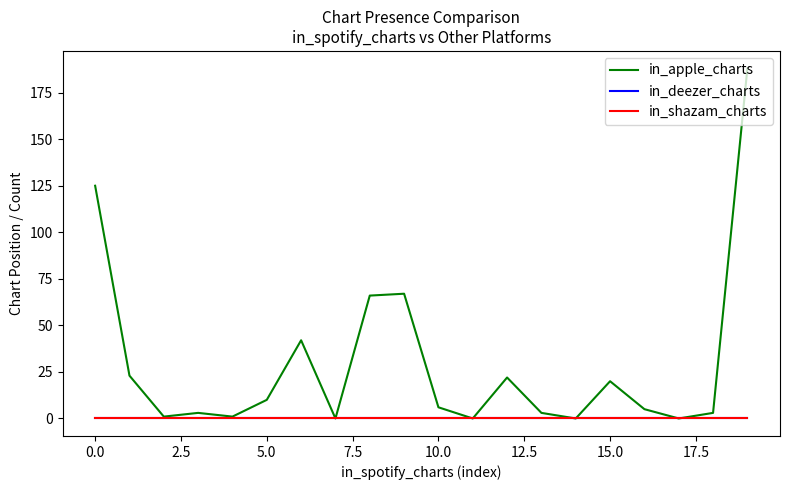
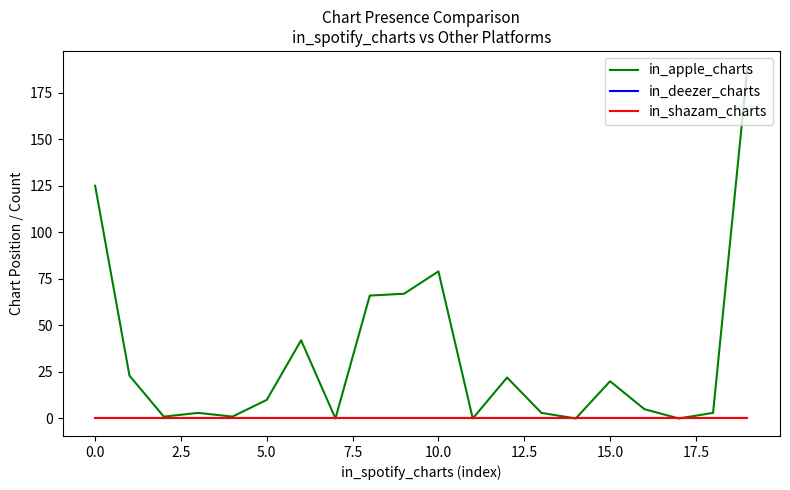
  {
    "in_apple_charts": {
      "0.0": 125,
      "5.0": 10,
-     "10.0": 6,
+     "10.0": 79,
      "15.0": 20
    },
    "in_shazam_charts": {
      "0.0": 0,
      "5.0": 0,
      "10.0": 0,
      "15.0": 0
    }
  }
